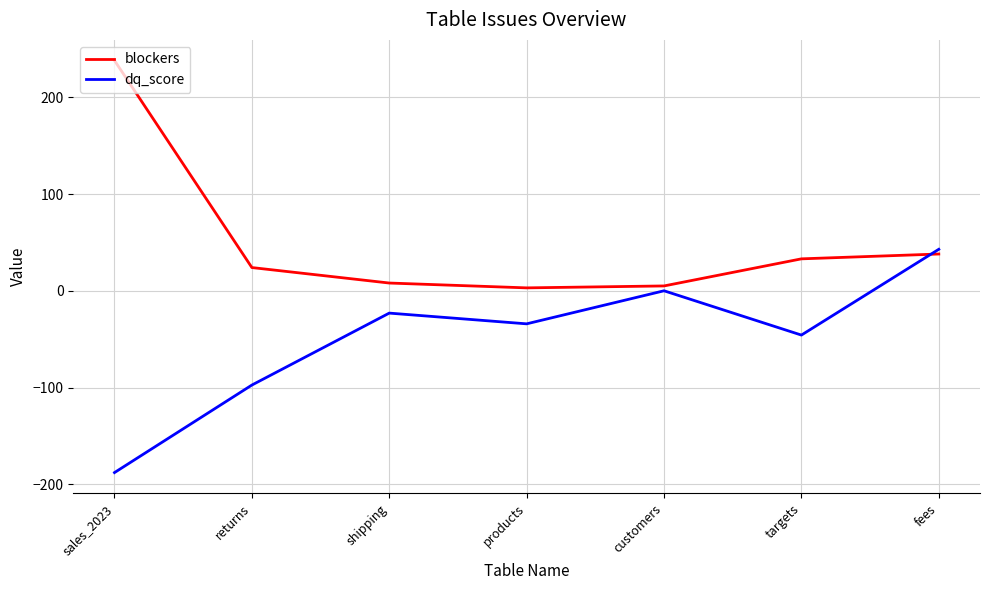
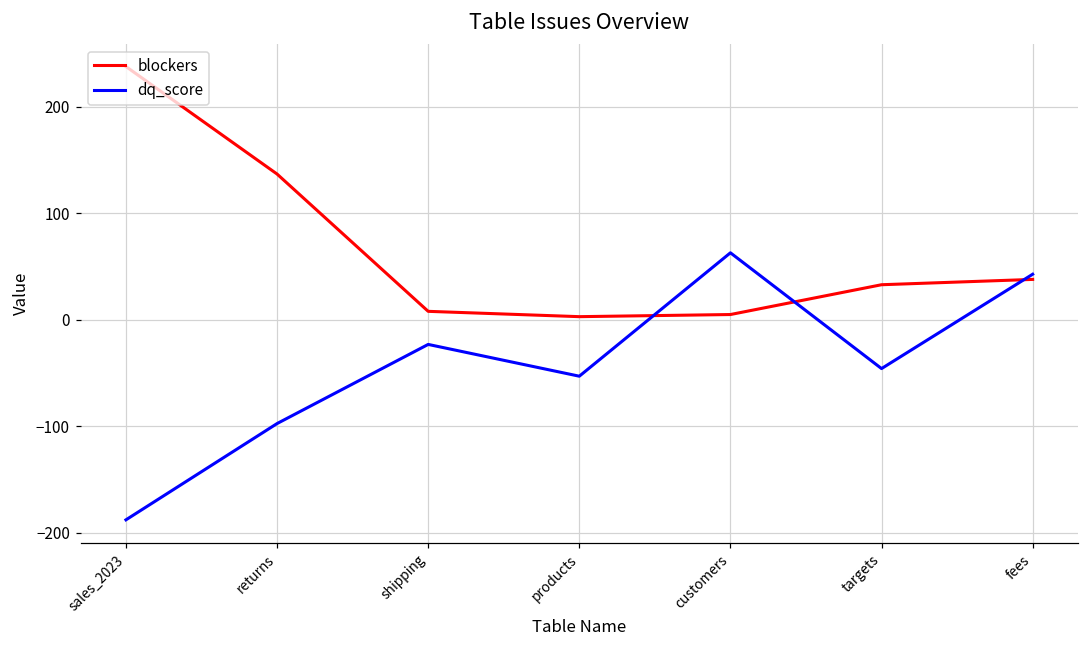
  {
    "blockers": {
-     "returns": 20,
+     "returns": 140,
      "shipping": 10,
      "products": 0,
      "customers": 10,
      "targets": 30,
      "fees": 40
    },
    "dq_score": {
      "sales_2023": -190,
      "returns": -100,
      "shipping": -20,
-     "products": -30,
-     "customers": 0,
+     "products": -50,
+     "customers": 60,
      "targets": -50,
      "fees": 40
    }
  }
